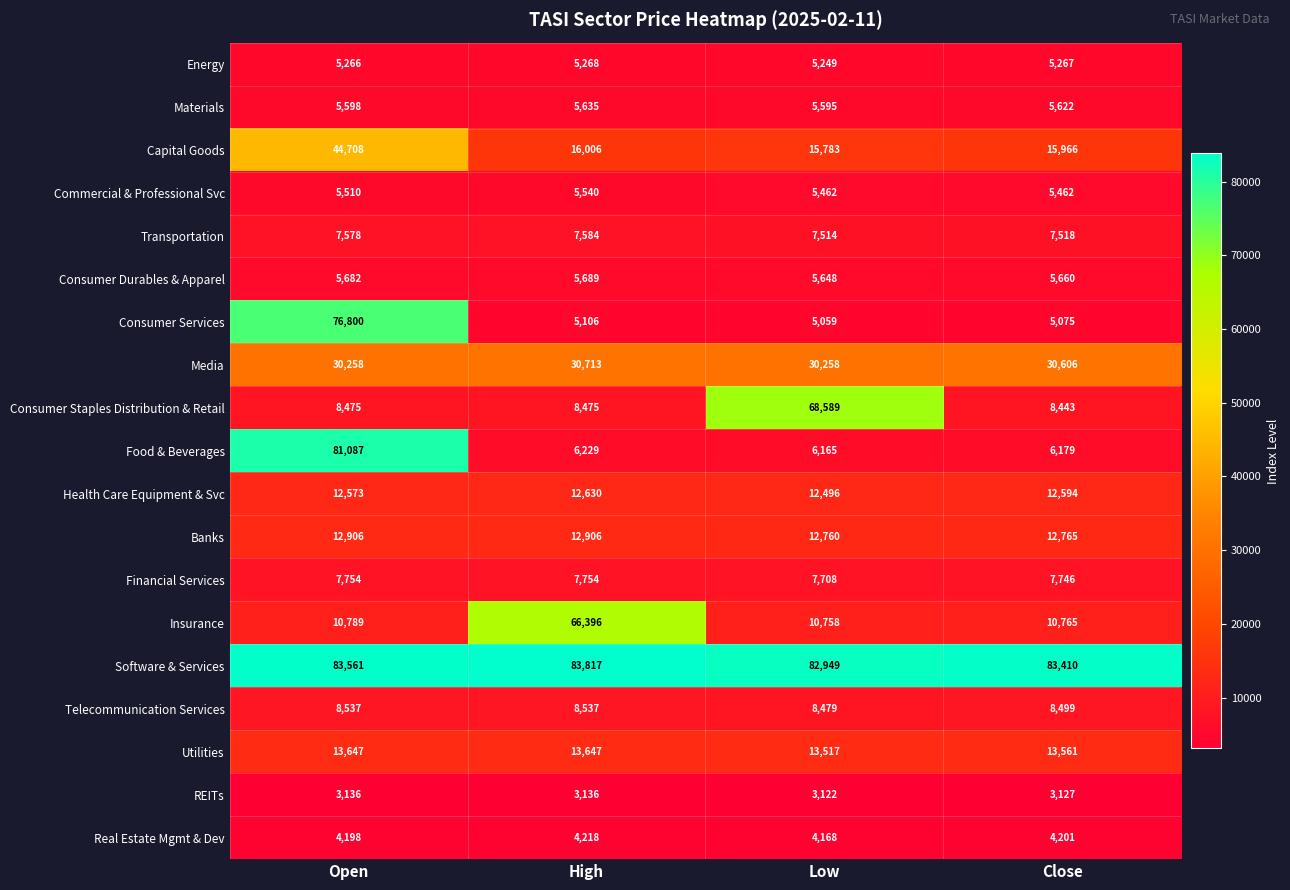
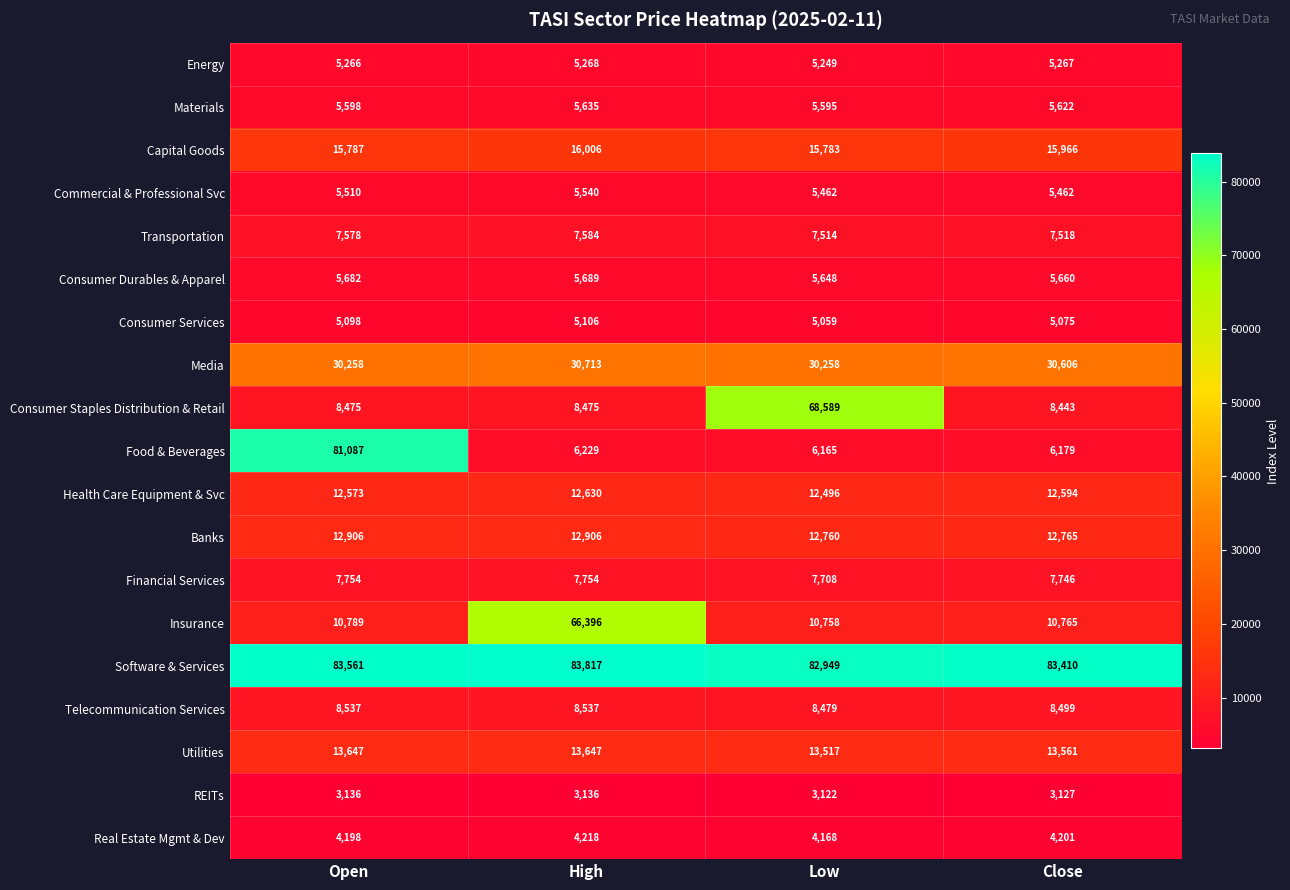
  {
    "Energy": {
      "Open": "5,266",
      "High": "5,268",
      "Low": "5,249",
      "Close": "5,267"
    },
    "Materials": {
      "Open": "5,598",
      "High": "5,635",
      "Low": "5,595",
      "Close": "5,622"
    },
    "Capital Goods": {
-     "Open": "44,708",
+     "Open": "15,787",
      "High": "16,006",
      "Low": "15,783",
      "Close": "15,966"
    },
    "Commercial & Professional Svc": {
      "Open": "5,510",
      "High": "5,540",
      "Low": "5,462",
      "Close": "5,462"
    },
    "Transportation": {
      "Open": "7,578",
      "High": "7,584",
      "Low": "7,514",
      "Close": "7,518"
    },
    "Consumer Durables & Apparel": {
      "Open": "5,682",
      "High": "5,689",
      "Low": "5,648",
      "Close": "5,660"
    },
    "Consumer Services": {
-     "Open": "76,800",
+     "Open": "5,098",
      "High": "5,106",
      "Low": "5,059",
      "Close": "5,075"
    },
    "Media": {
      "Open": "30,258",
      "High": "30,713",
      "Low": "30,258",
      "Close": "30,606"
    },
    "Consumer Staples Distribution & Retail": {
      "Open": "8,475",
      "High": "8,475",
      "Low": "68,589",
      "Close": "8,443"
    },
    "Food & Beverages": {
      "Open": "81,087",
      "High": "6,229",
      "Low": "6,165",
      "Close": "6,179"
    },
    "Health Care Equipment & Svc": {
      "Open": "12,573",
      "High": "12,630",
      "Low": "12,496",
      "Close": "12,594"
    },
    "Banks": {
      "Open": "12,906",
      "High": "12,906",
      "Low": "12,760",
      "Close": "12,765"
    },
    "Financial Services": {
      "Open": "7,754",
      "High": "7,754",
      "Low": "7,708",
      "Close": "7,746"
    },
    "Insurance": {
      "Open": "10,789",
      "High": "66,396",
      "Low": "10,758",
      "Close": "10,765"
    },
    "Software & Services": {
      "Open": "83,561",
      "High": "83,817",
      "Low": "82,949",
      "Close": "83,410"
    },
    "Telecommunication Services": {
      "Open": "8,537",
      "High": "8,537",
      "Low": "8,479",
      "Close": "8,499"
    },
    "Utilities": {
      "Open": "13,647",
      "High": "13,647",
      "Low": "13,517",
      "Close": "13,561"
    },
    "REITs": {
      "Open": "3,136",
      "High": "3,136",
      "Low": "3,122",
      "Close": "3,127"
    },
    "Real Estate Mgmt & Dev": {
      "Open": "4,198",
      "High": "4,218",
      "Low": "4,168",
      "Close": "4,201"
    }
  }
